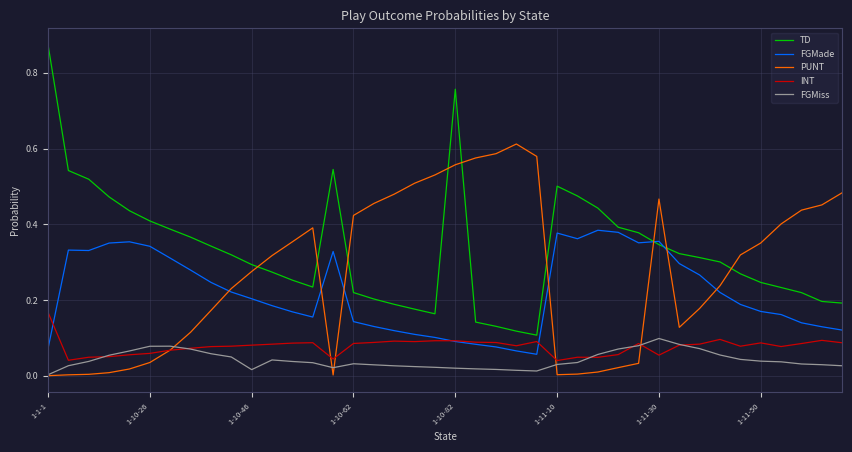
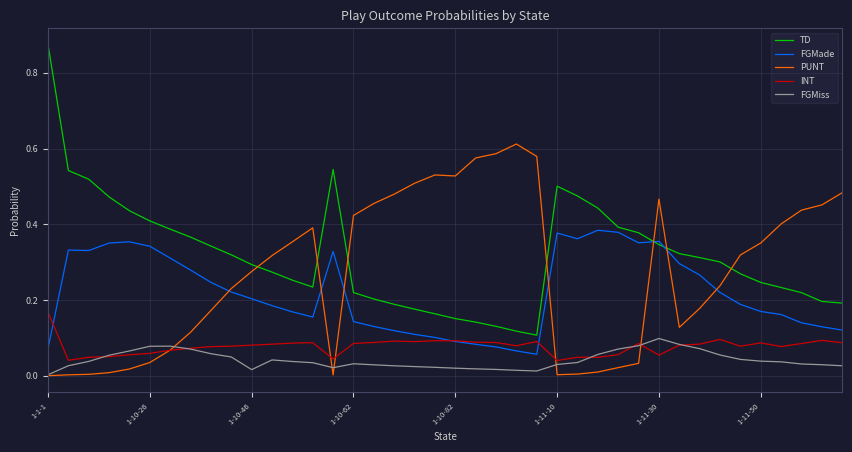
  {
    "TD": {
      "1-1-1": 0.87,
      "1-10-26": 0.41,
      "1-10-46": 0.29,
      "1-10-62": 0.22,
-     "1-10-82": 0.76,
+     "1-10-82": 0.15,
      "1-11-10": 0.50,
      "1-11-30": 0.35,
      "1-11-50": 0.25
    },
    "FGMade": {
      "1-1-1": 0.07,
      "1-10-26": 0.34,
      "1-10-46": 0.20,
      "1-10-62": 0.14,
      "1-11-10": 0.38,
      "1-11-30": 0.35,
      "1-11-50": 0.17
    },
    "PUNT": {
      "1-10-26": 0.04,
      "1-10-46": 0.28,
      "1-10-62": 0.42,
-     "1-10-82": 0.56,
+     "1-10-82": 0.53,
      "1-11-10": 0.00,
      "1-11-30": 0.47,
      "1-11-50": 0.35
    },
    "INT": {
      "1-1-1": 0.17,
      "1-10-26": 0.06,
      "1-10-46": 0.08,
      "1-10-62": 0.09,
      "1-11-10": 0.04,
      "1-11-30": 0.05,
      "1-11-50": 0.09
    },
    "FGMiss": {
      "1-10-26": 0.08,
      "1-10-46": 0.02,
      "1-10-62": 0.03,
      "1-10-82": 0.02,
      "1-11-10": 0.03,
      "1-11-30": 0.10,
      "1-11-50": 0.04
    }
  }
